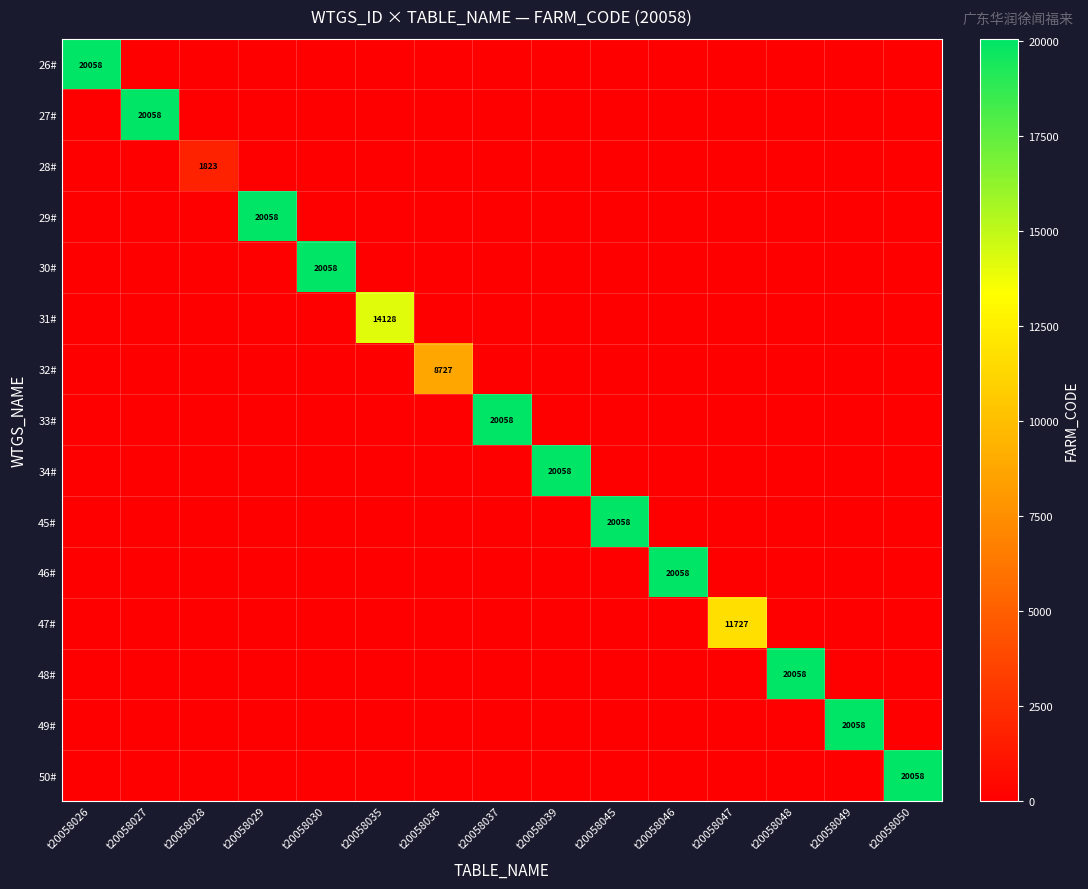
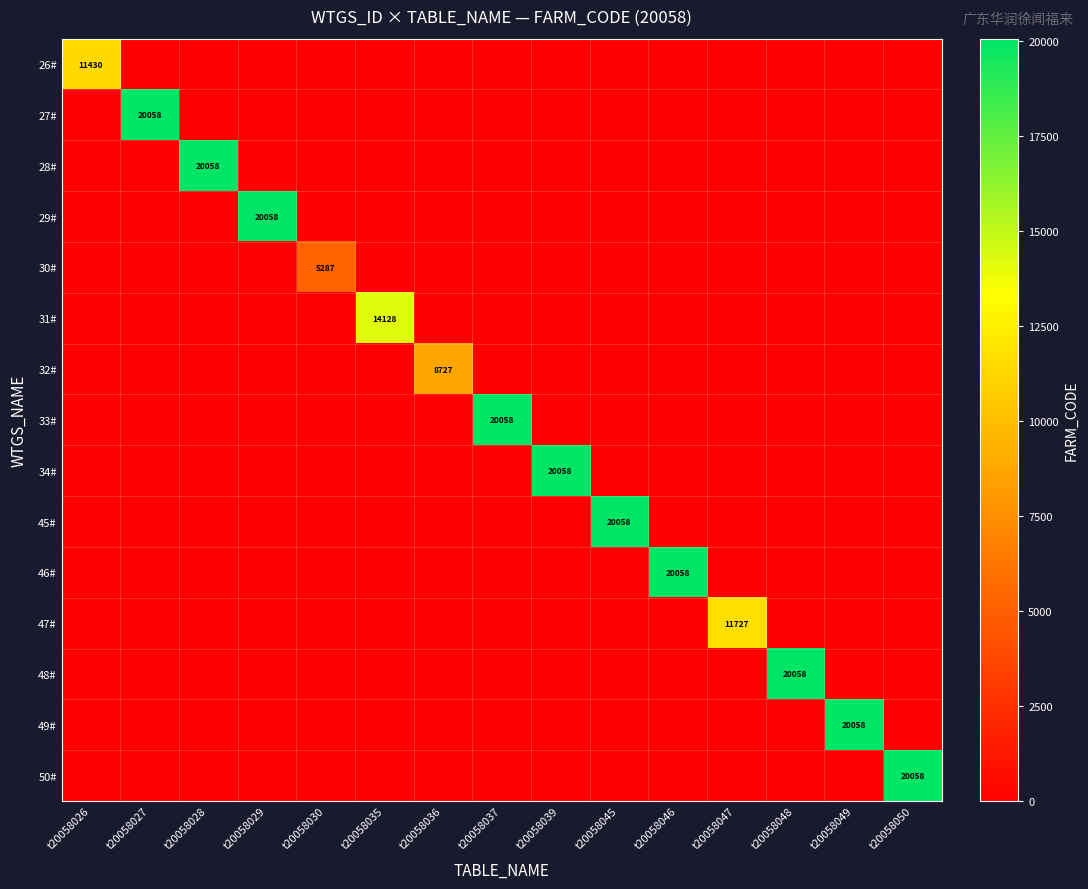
  {
    "26#": {
-     "t20058026": 20058
+     "t20058026": 11430
    },
    "27#": {
      "t20058027": 20058
    },
    "28#": {
-     "t20058028": 1823
+     "t20058028": 20058
    },
    "29#": {
      "t20058029": 20058
    },
    "30#": {
-     "t20058030": 20058
+     "t20058030": 5287
    },
    "31#": {
      "t20058035": 14128
    },
    "32#": {
      "t20058036": 8727
    },
    "33#": {
      "t20058037": 20058
    },
    "34#": {
      "t20058039": 20058
    },
    "45#": {
      "t20058045": 20058
    },
    "46#": {
      "t20058046": 20058
    },
    "47#": {
      "t20058047": 11727
    },
    "48#": {
      "t20058048": 20058
    },
    "49#": {
      "t20058049": 20058
    },
    "50#": {
      "t20058050": 20058
    }
  }
